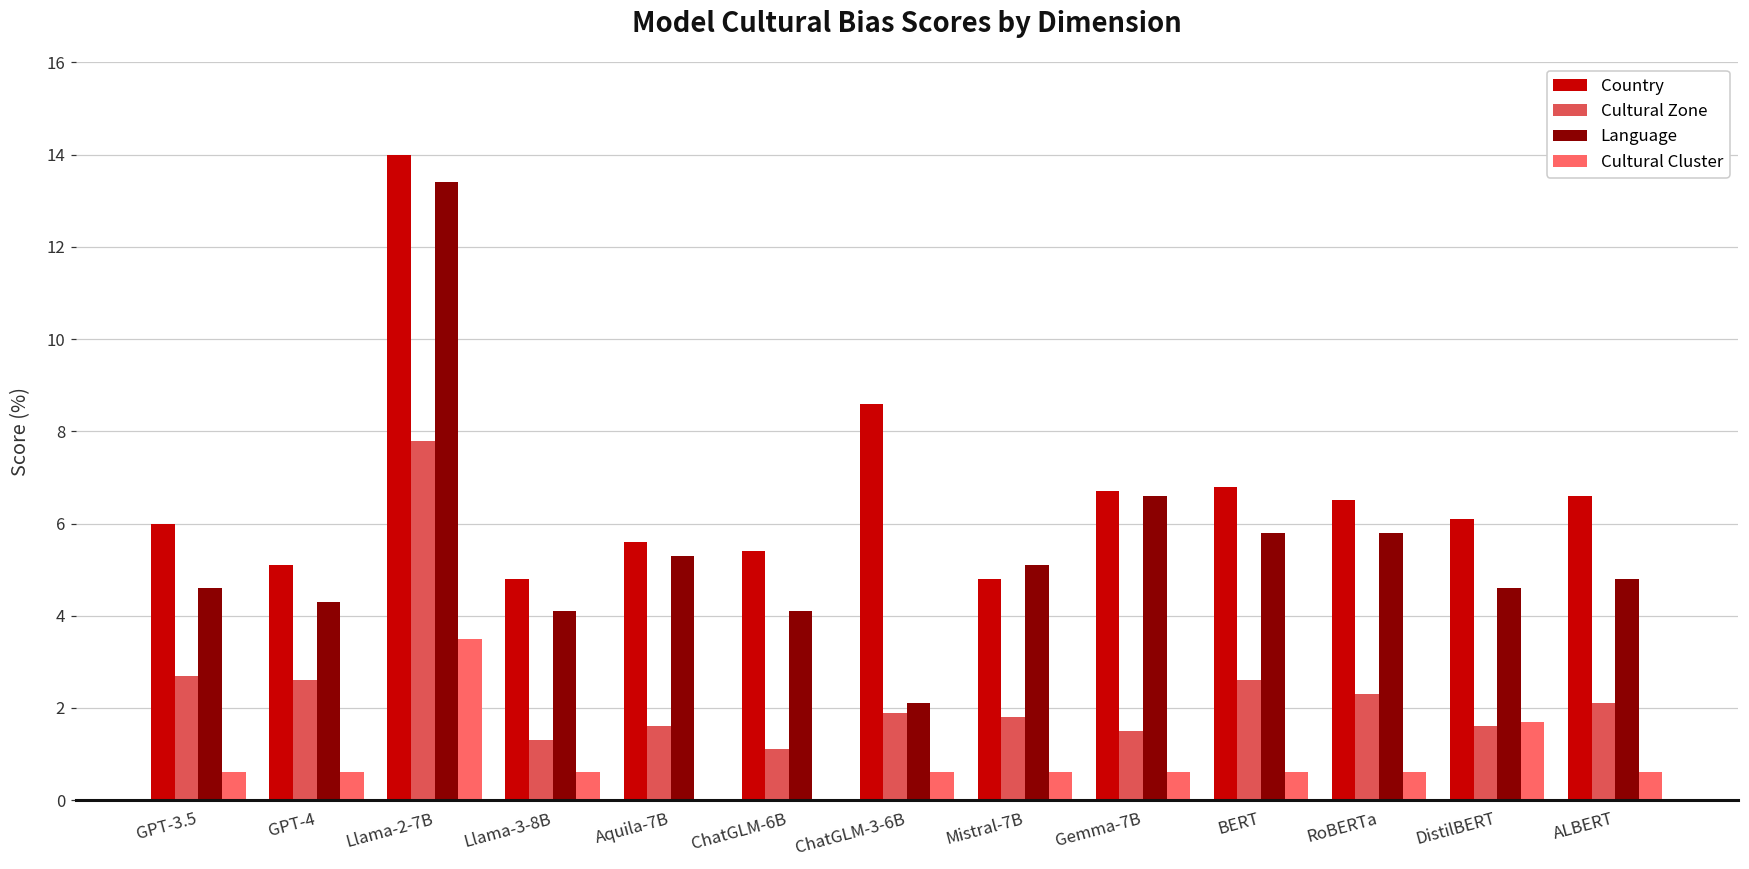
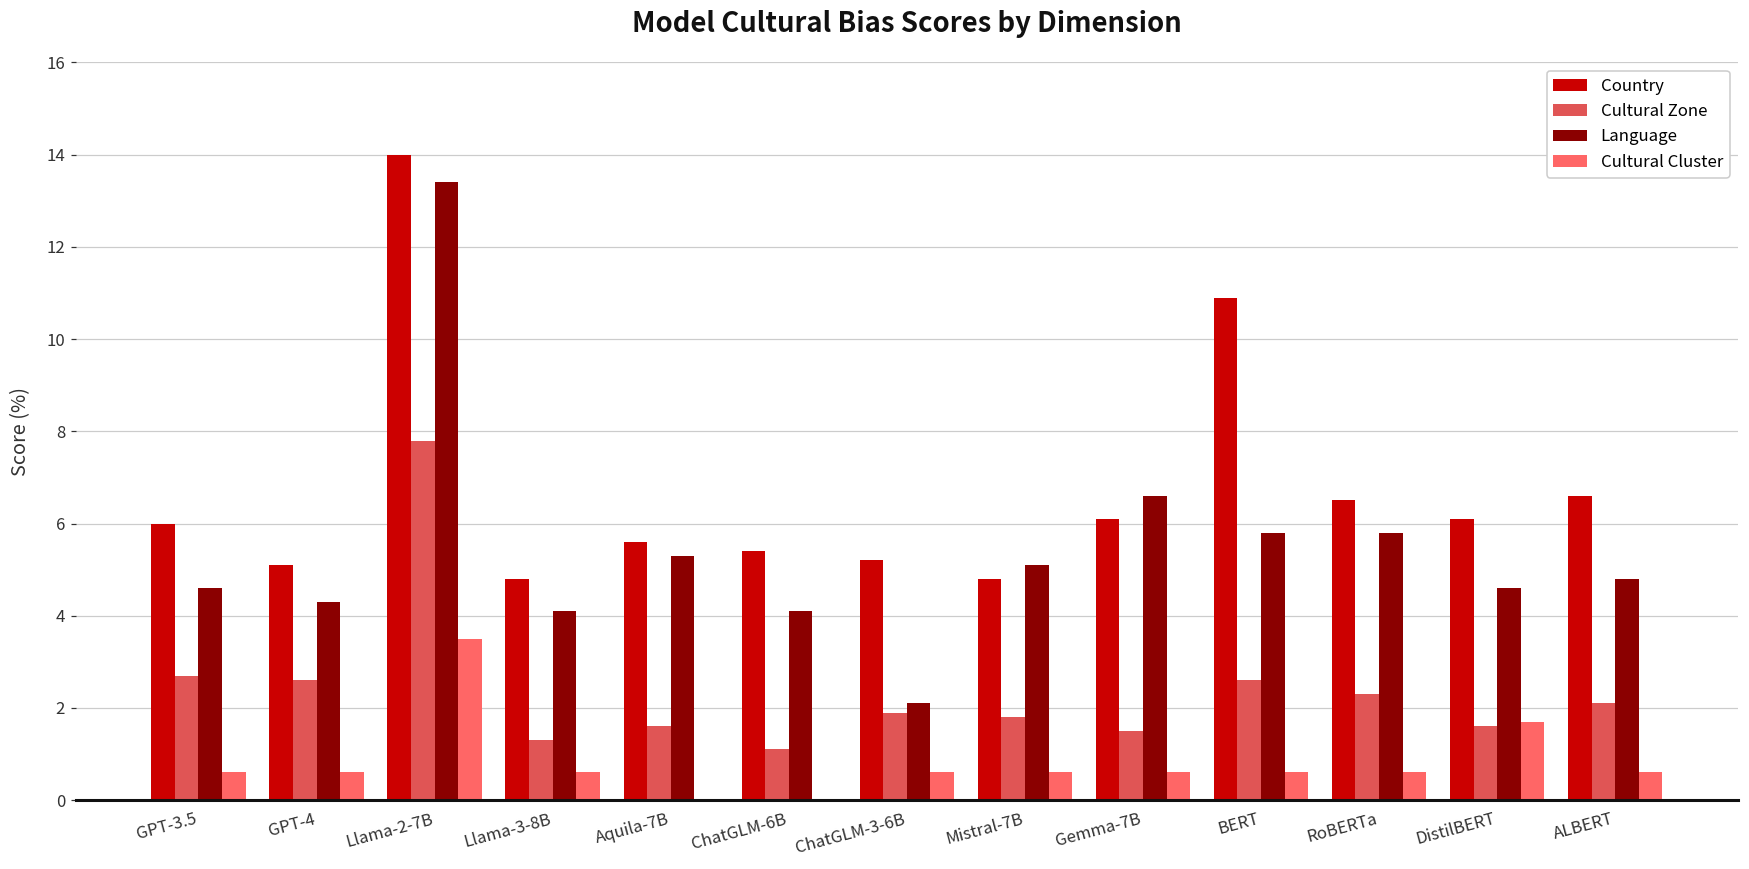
  {
    "Country": {
      "GPT-3.5": 6.0,
      "GPT-4": 5.1,
      "Llama-2-7B": 14.0,
      "Llama-3-8B": 4.8,
      "Aquila-7B": 5.6,
      "ChatGLM-6B": 5.4,
-     "ChatGLM-3-6B": 8.6,
+     "ChatGLM-3-6B": 5.2,
      "Mistral-7B": 4.8,
-     "Gemma-7B": 6.7,
-     "BERT": 6.8,
+     "Gemma-7B": 6.1,
+     "BERT": 10.9,
      "RoBERTa": 6.5,
      "DistilBERT": 6.1,
      "ALBERT": 6.6
    },
    "Language": {
      "GPT-3.5": 4.6,
      "GPT-4": 4.3,
      "Llama-2-7B": 13.4,
      "Llama-3-8B": 4.1,
      "Aquila-7B": 5.3,
      "ChatGLM-6B": 4.1,
      "ChatGLM-3-6B": 2.1,
      "Mistral-7B": 5.1,
      "Gemma-7B": 6.6,
      "BERT": 5.8,
      "RoBERTa": 5.8,
      "DistilBERT": 4.6,
      "ALBERT": 4.8
    }
  }
